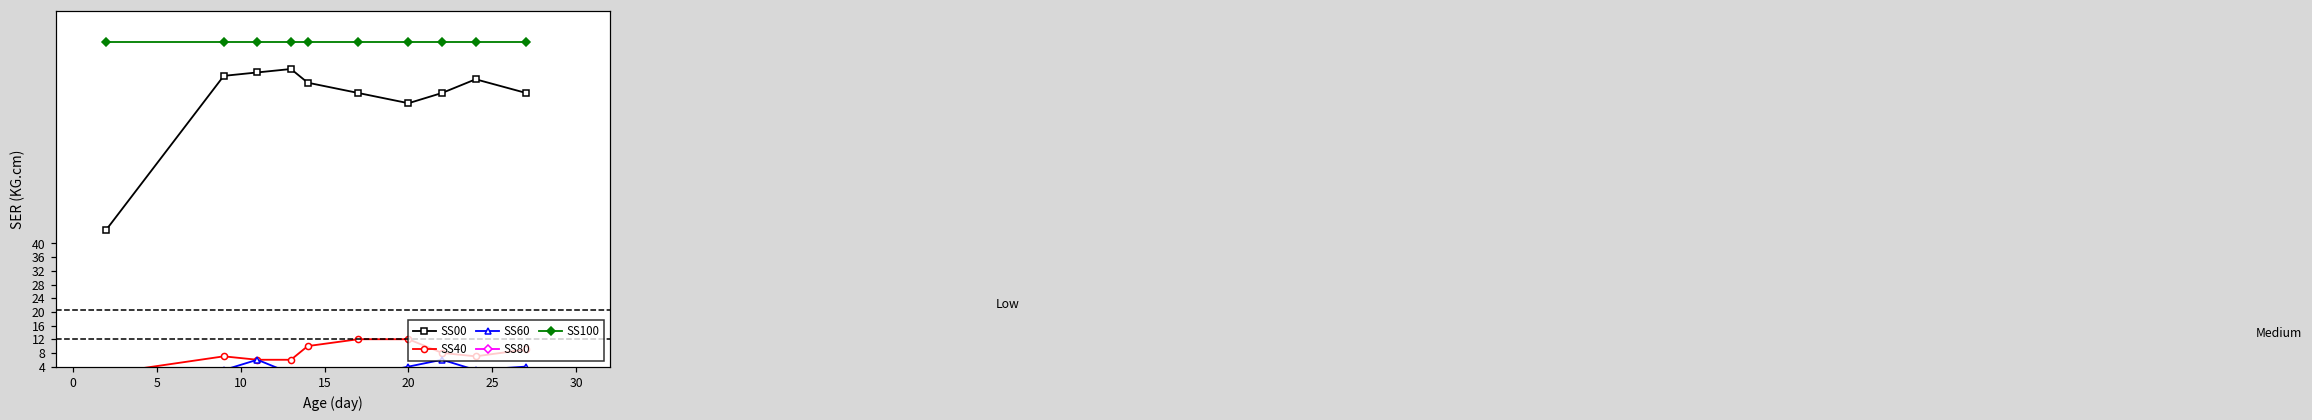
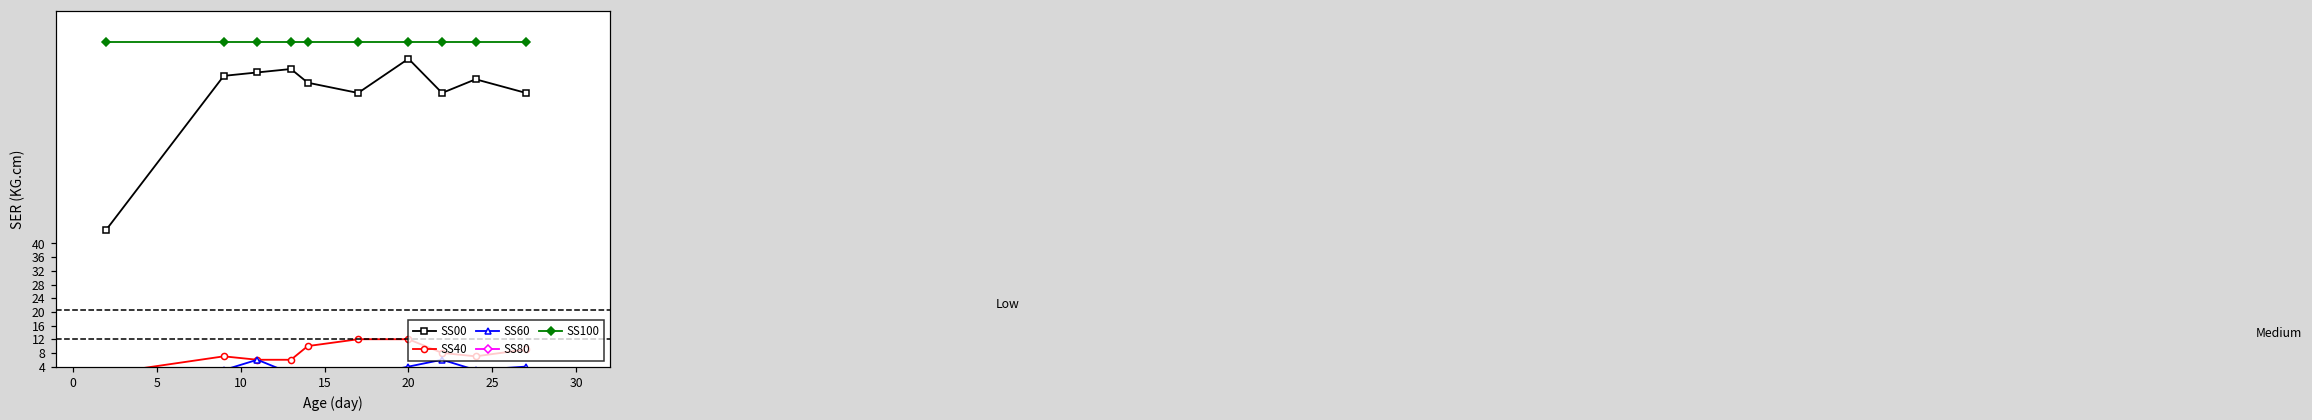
  {
    "SS00": {
-     "20": 81
+     "20": 94
    },
    "SS60": {
      "20": 4
    },
    "SS100": {
      "20": 99
    }
  }
